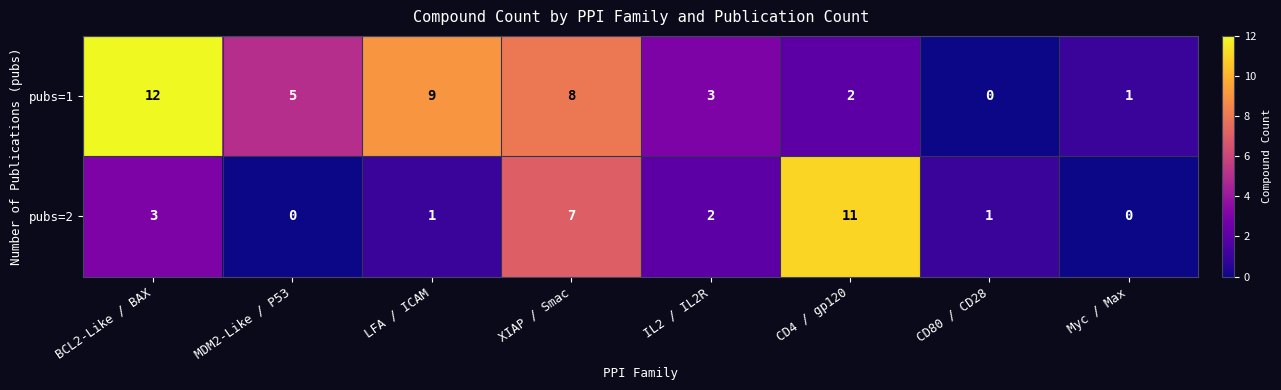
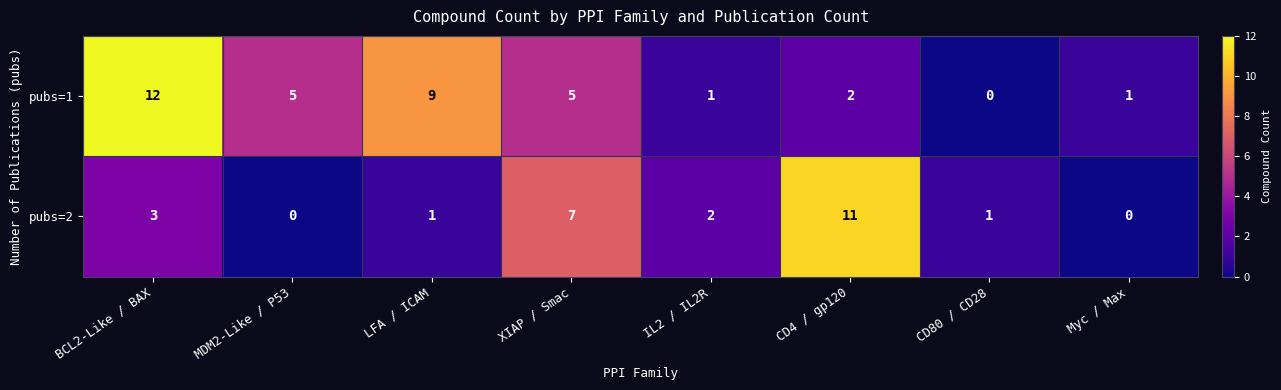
  {
    "pubs=1": {
      "BCL2-Like / BAX": 12,
      "MDM2-Like / P53": 5,
      "LFA / ICAM": 9,
-     "XIAP / Smac": 8,
-     "IL2 / IL2R": 3,
+     "XIAP / Smac": 5,
+     "IL2 / IL2R": 1,
      "CD4 / gp120": 2,
      "CD80 / CD28": 0,
      "Myc / Max": 1
    },
    "pubs=2": {
      "BCL2-Like / BAX": 3,
      "MDM2-Like / P53": 0,
      "LFA / ICAM": 1,
      "XIAP / Smac": 7,
      "IL2 / IL2R": 2,
      "CD4 / gp120": 11,
      "CD80 / CD28": 1,
      "Myc / Max": 0
    }
  }
